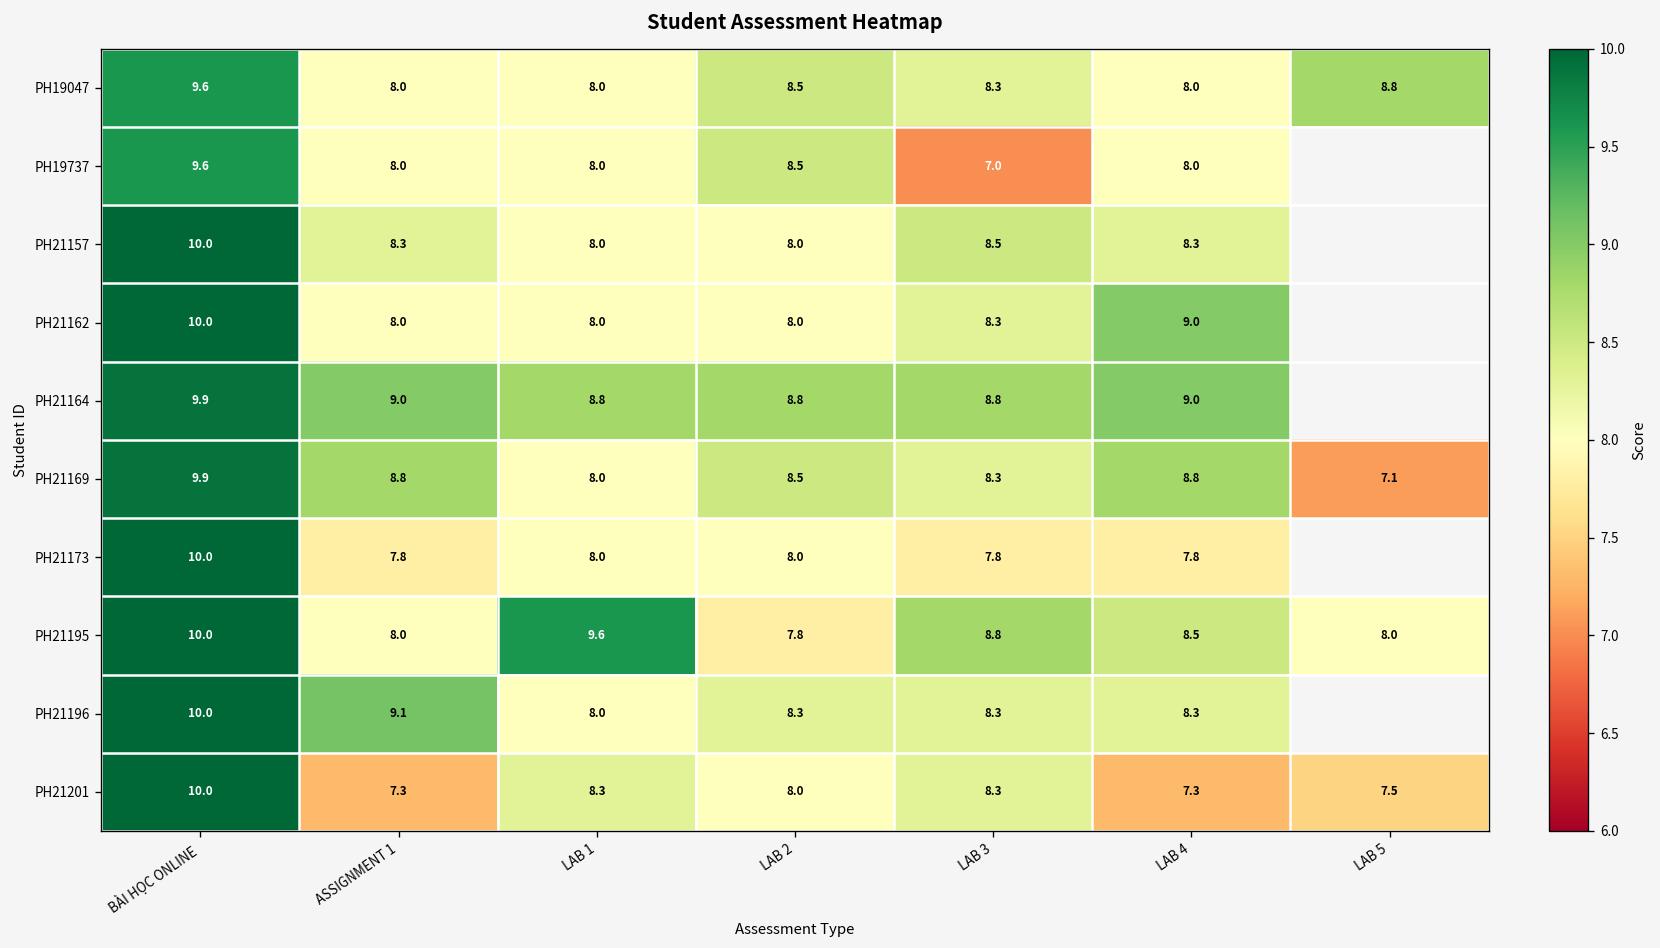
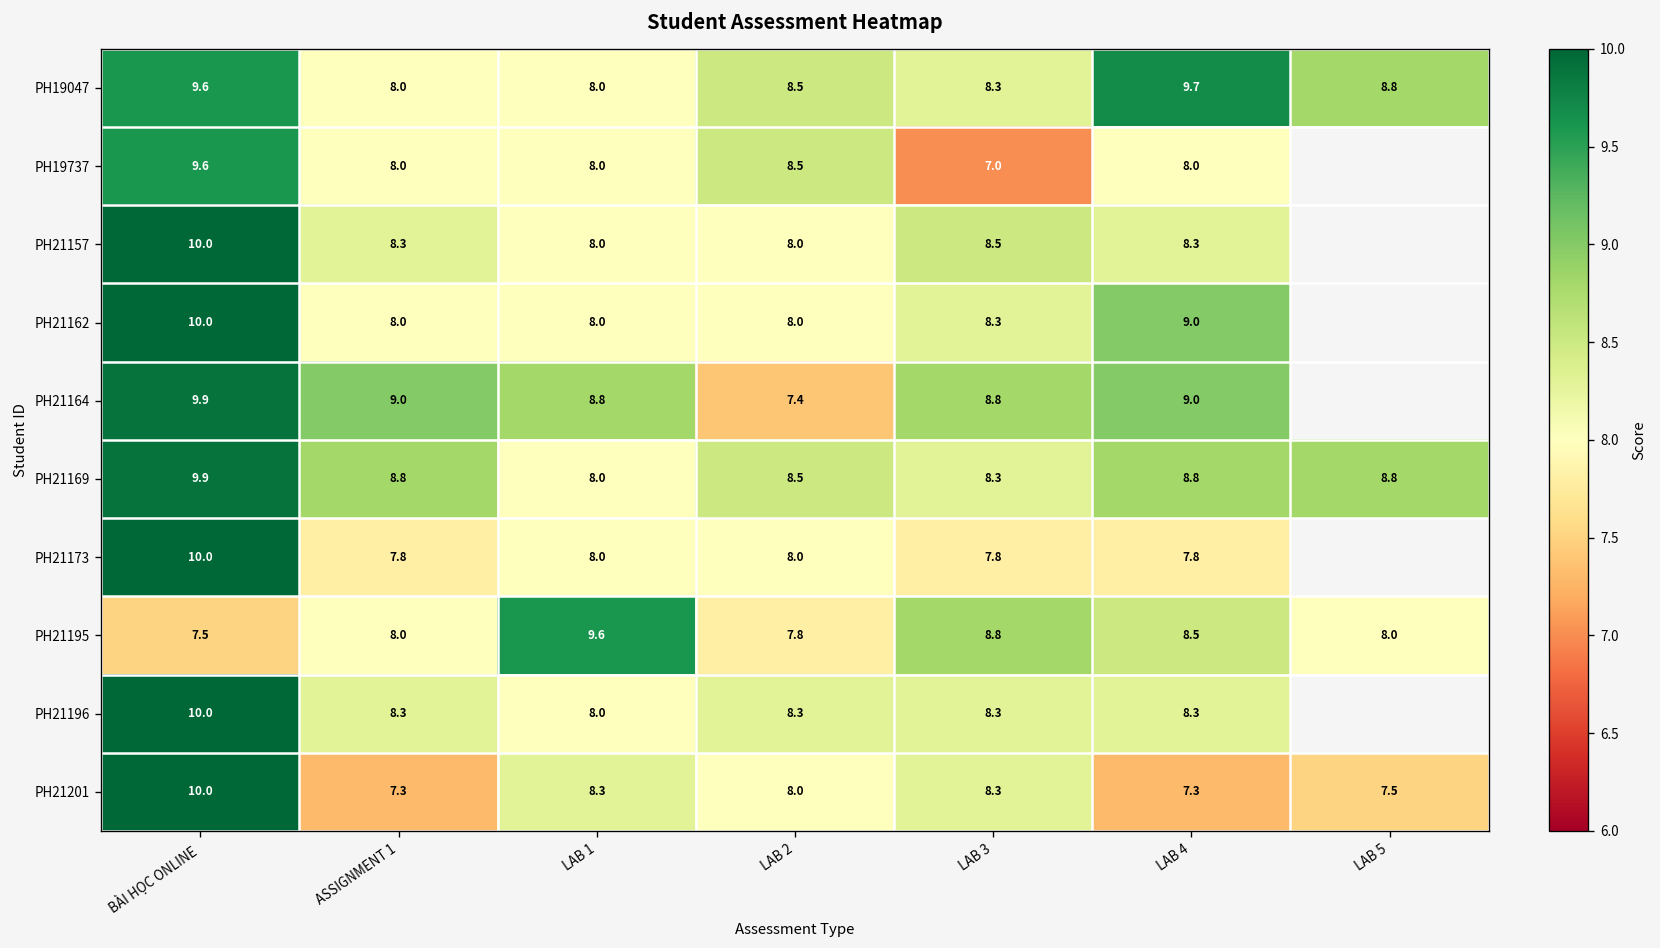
  {
    "PH19047": {
      "BÀI HỌC ONLINE": 9.6,
      "ASSIGNMENT 1": 8.0,
      "LAB 1": 8.0,
      "LAB 2": 8.5,
      "LAB 3": 8.3,
-     "LAB 4": 8.0,
+     "LAB 4": 9.7,
      "LAB 5": 8.8
    },
    "PH19737": {
      "BÀI HỌC ONLINE": 9.6,
      "ASSIGNMENT 1": 8.0,
      "LAB 1": 8.0,
      "LAB 2": 8.5,
      "LAB 3": 7.0,
      "LAB 4": 8.0
    },
    "PH21157": {
      "BÀI HỌC ONLINE": 10.0,
      "ASSIGNMENT 1": 8.3,
      "LAB 1": 8.0,
      "LAB 2": 8.0,
      "LAB 3": 8.5,
      "LAB 4": 8.3
    },
    "PH21162": {
      "BÀI HỌC ONLINE": 10.0,
      "ASSIGNMENT 1": 8.0,
      "LAB 1": 8.0,
      "LAB 2": 8.0,
      "LAB 3": 8.3,
      "LAB 4": 9.0
    },
    "PH21164": {
      "BÀI HỌC ONLINE": 9.9,
      "ASSIGNMENT 1": 9.0,
      "LAB 1": 8.8,
-     "LAB 2": 8.8,
+     "LAB 2": 7.4,
      "LAB 3": 8.8,
      "LAB 4": 9.0
    },
    "PH21169": {
      "BÀI HỌC ONLINE": 9.9,
      "ASSIGNMENT 1": 8.8,
      "LAB 1": 8.0,
      "LAB 2": 8.5,
      "LAB 3": 8.3,
      "LAB 4": 8.8,
-     "LAB 5": 7.1
+     "LAB 5": 8.8
    },
    "PH21173": {
      "BÀI HỌC ONLINE": 10.0,
      "ASSIGNMENT 1": 7.8,
      "LAB 1": 8.0,
      "LAB 2": 8.0,
      "LAB 3": 7.8,
      "LAB 4": 7.8
    },
    "PH21195": {
-     "BÀI HỌC ONLINE": 10.0,
+     "BÀI HỌC ONLINE": 7.5,
      "ASSIGNMENT 1": 8.0,
      "LAB 1": 9.6,
      "LAB 2": 7.8,
      "LAB 3": 8.8,
      "LAB 4": 8.5,
      "LAB 5": 8.0
    },
    "PH21196": {
      "BÀI HỌC ONLINE": 10.0,
-     "ASSIGNMENT 1": 9.1,
+     "ASSIGNMENT 1": 8.3,
      "LAB 1": 8.0,
      "LAB 2": 8.3,
      "LAB 3": 8.3,
      "LAB 4": 8.3
    },
    "PH21201": {
      "BÀI HỌC ONLINE": 10.0,
      "ASSIGNMENT 1": 7.3,
      "LAB 1": 8.3,
      "LAB 2": 8.0,
      "LAB 3": 8.3,
      "LAB 4": 7.3,
      "LAB 5": 7.5
    }
  }
